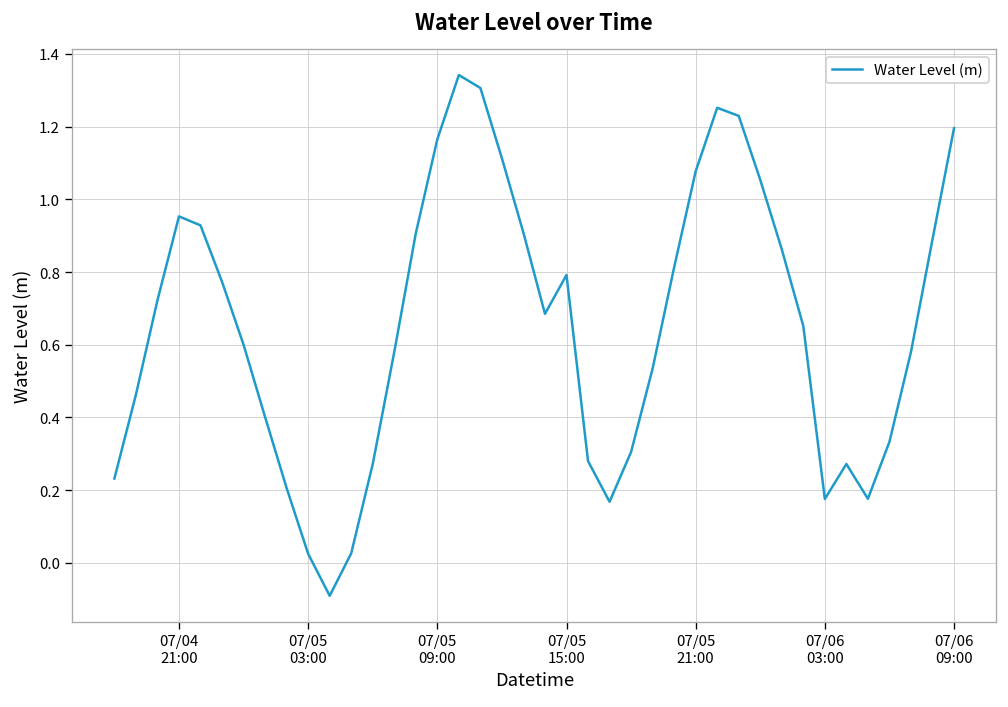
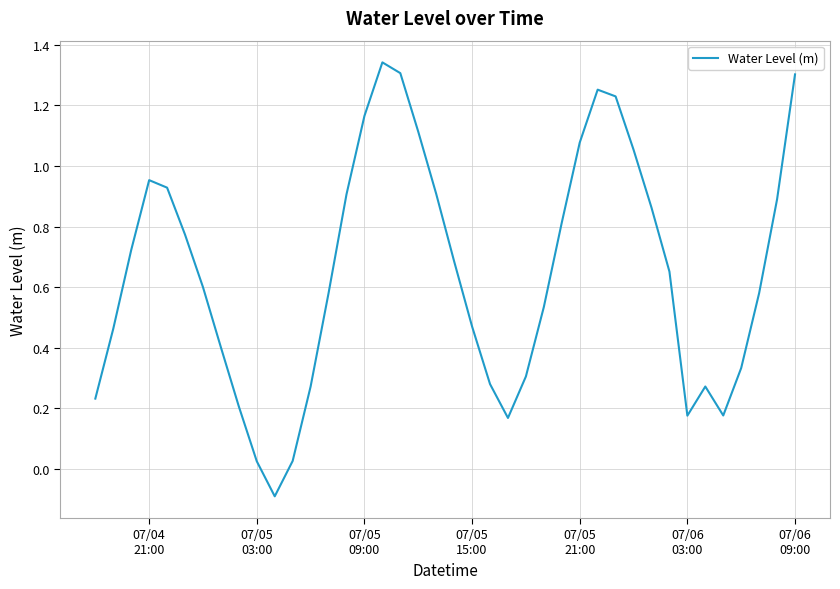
  {
    "07/04 21:00": 0.95,
    "07/05 03:00": 0.02,
    "07/05 09:00": 1.17,
-   "07/05 15:00": 0.79,
+   "07/05 15:00": 0.47,
    "07/05 21:00": 1.08,
    "07/06 03:00": 0.18,
-   "07/06 09:00": 1.20
+   "07/06 09:00": 1.30
  }
